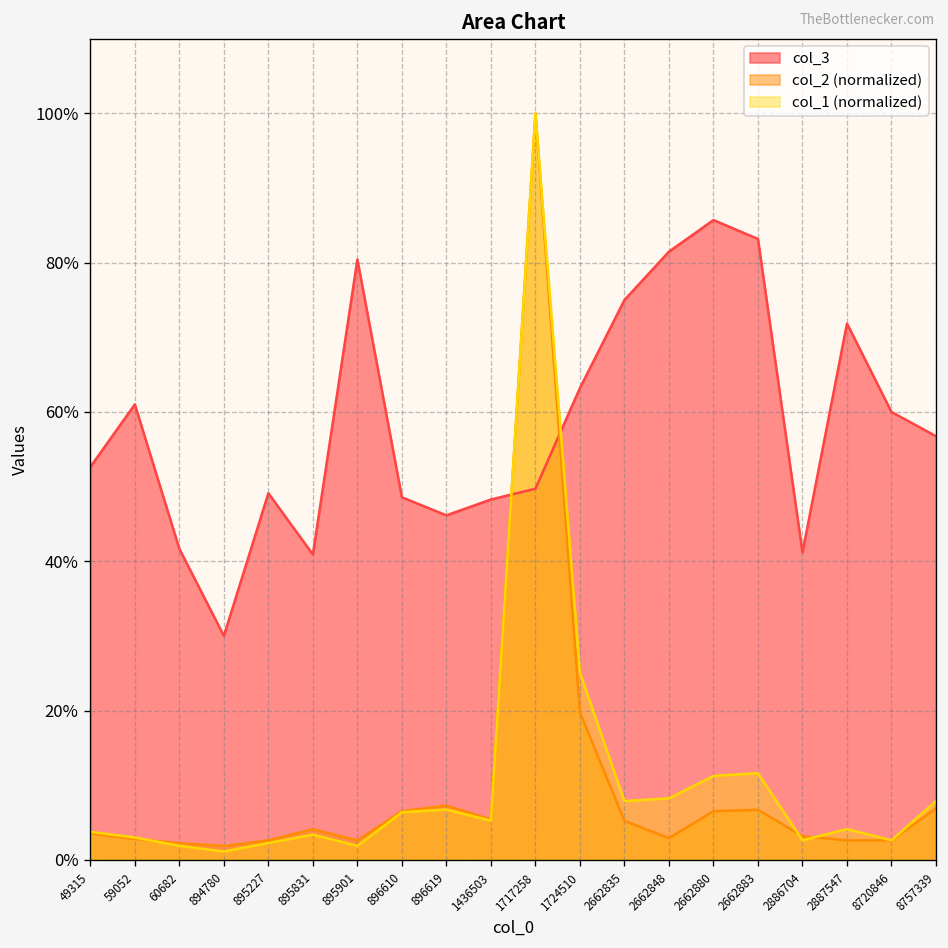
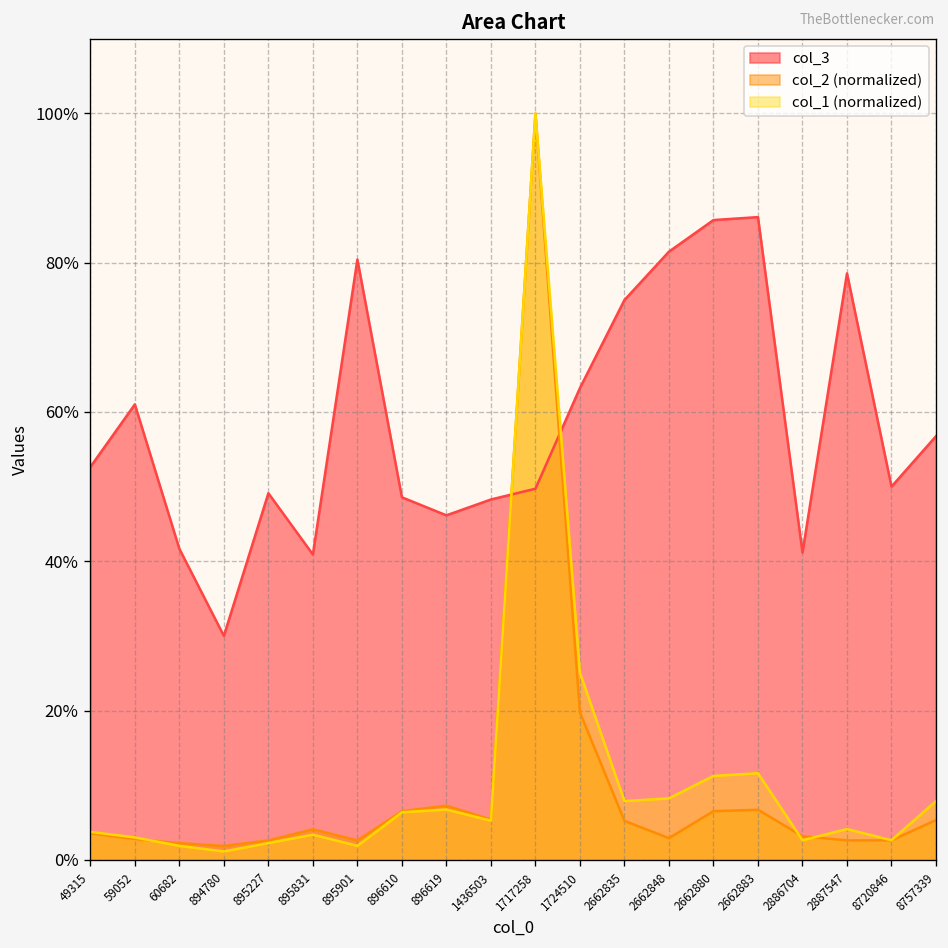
  {
    "col_3": {
      "49315": "53%",
      "59052": "61%",
      "60682": "42%",
      "894780": "30%",
      "895227": "49%",
      "895831": "41%",
      "895901": "80%",
      "896610": "49%",
      "896619": "46%",
      "1436503": "48%",
      "1717258": "50%",
      "1724510": "63%",
      "2662835": "75%",
      "2662848": "81%",
      "2662880": "86%",
-     "2662883": "83%",
+     "2662883": "86%",
      "2886704": "41%",
-     "2887547": "72%",
-     "8720846": "60%",
+     "2887547": "79%",
+     "8720846": "50%",
      "8757339": "57%"
    },
    "col_2 (normalized)": {
      "894780": "2%",
      "895831": "4%",
      "895901": "3%",
      "896619": "7%",
      "1724510": "20%",
      "2662835": "5%",
      "2662848": "3%",
      "2662880": "7%",
      "2662883": "7%",
      "2886704": "3%",
      "2887547": "3%",
-     "8757339": "7%"
+     "8757339": "5%"
    },
    "col_1 (normalized)": {
      "894780": "1%",
      "895831": "3%",
      "895901": "2%",
      "896619": "7%",
      "1724510": "25%",
      "2662835": "8%",
      "2662848": "8%",
      "2662880": "11%",
      "2662883": "12%",
      "2886704": "3%",
      "2887547": "4%",
      "8757339": "8%"
    }
  }
